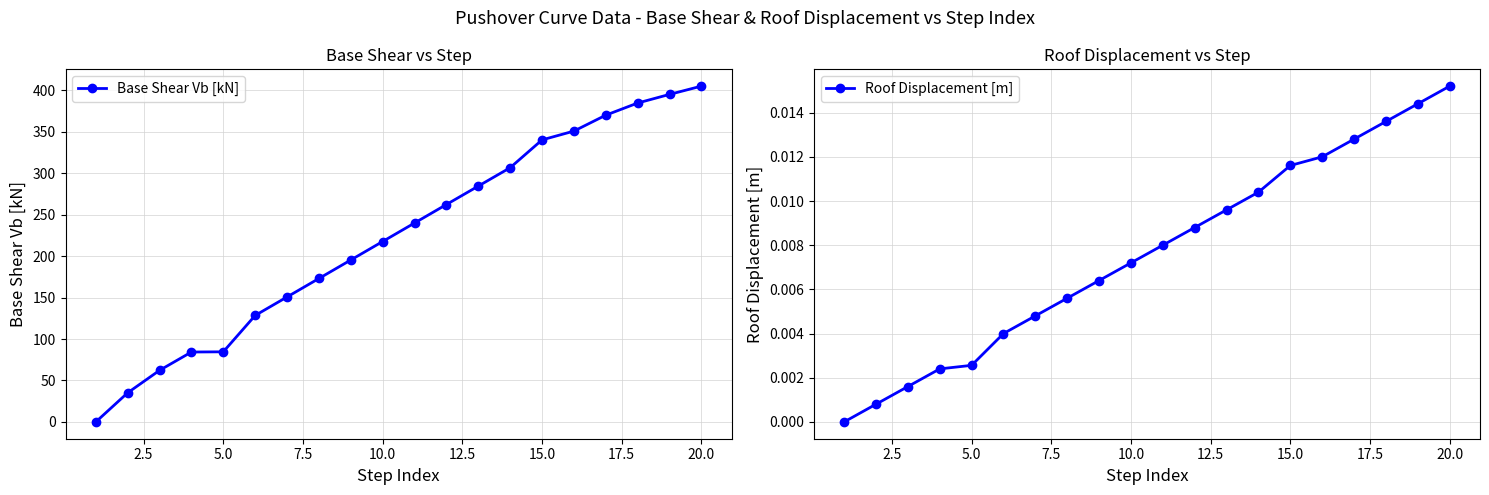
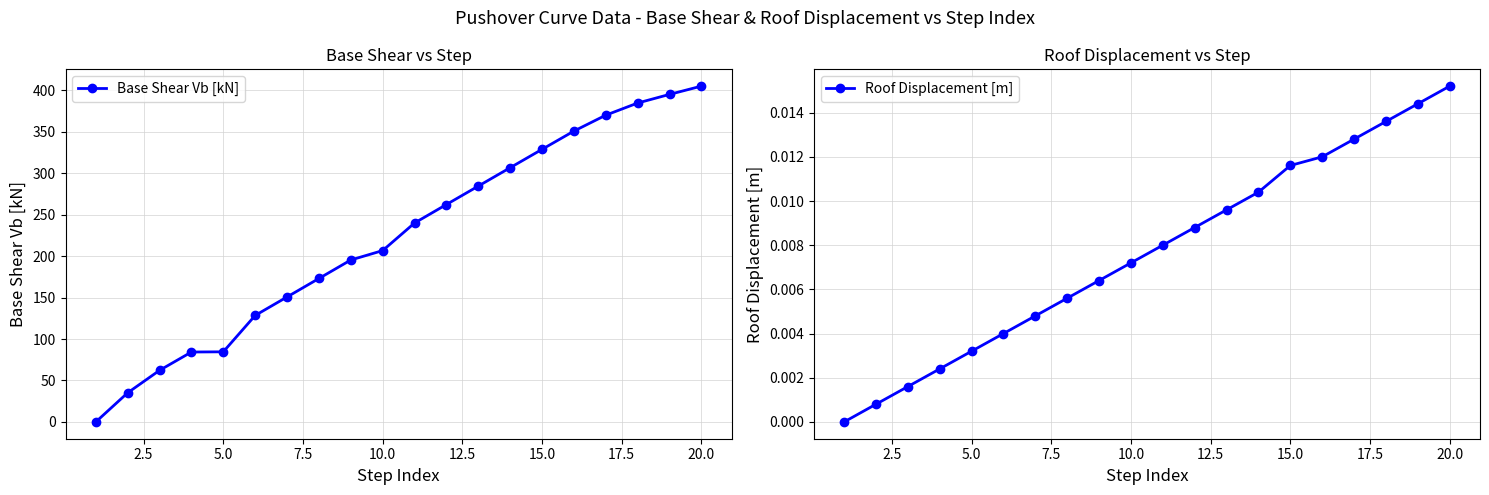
  {
    "Base Shear vs Step": {
      "5.0": 80,
-     "10.0": 220,
-     "15.0": 340,
+     "10.0": 210,
+     "15.0": 330,
      "20.0": 400
    },
    "Roof Displacement vs Step": {
-     "5.0": 0.0026,
+     "5.0": 0.0032,
      "10.0": 0.0072,
      "15.0": 0.0116,
      "20.0": 0.0152
    }
  }
